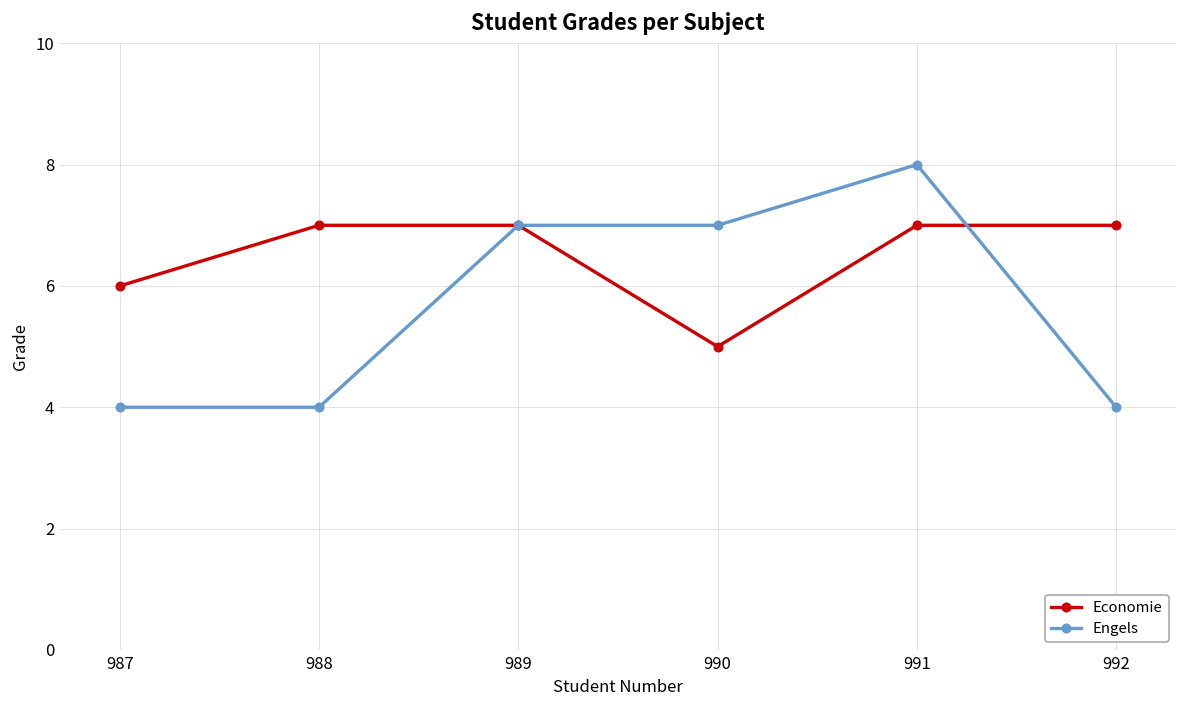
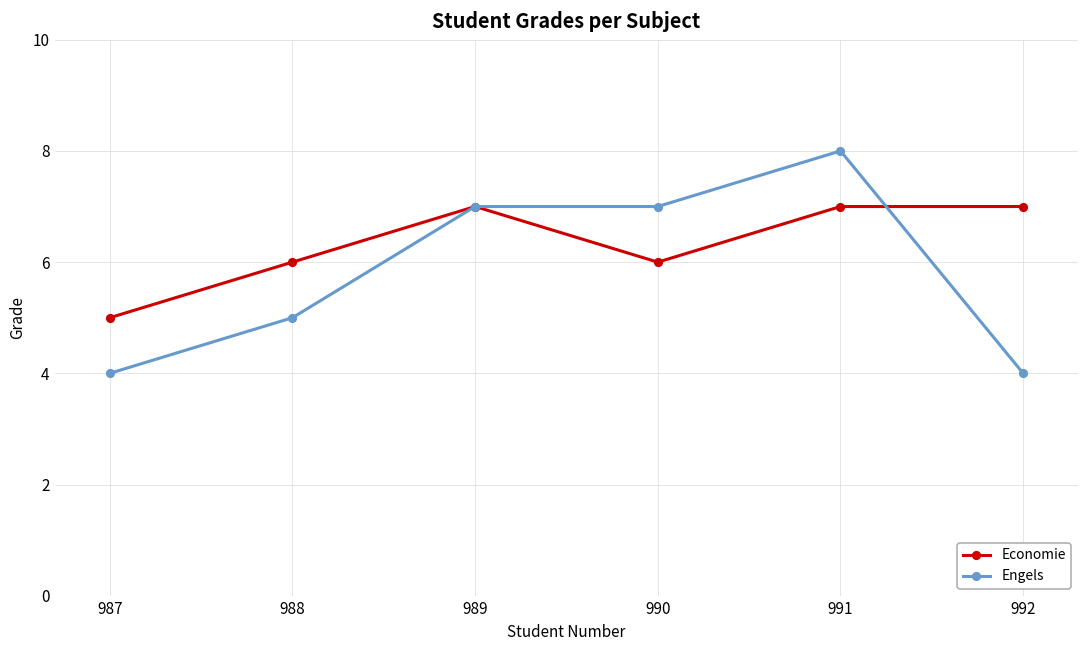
  {
    "Economie": {
-     "987": 6,
-     "988": 7,
-     "990": 5,
+     "987": 5,
+     "988": 6,
+     "990": 6,
      "991": 7,
      "992": 7
    },
    "Engels": {
      "987": 4,
-     "988": 4,
+     "988": 5,
      "990": 7,
      "991": 8,
      "992": 4
    }
  }
